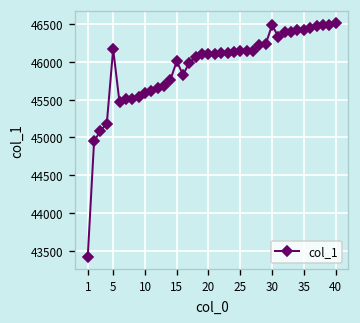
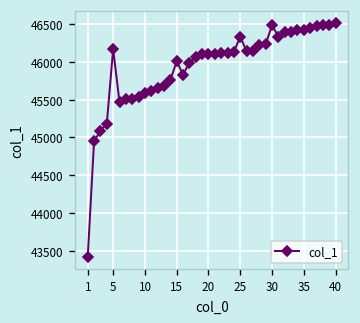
  {
    "1": 43400,
    "5": 46200,
    "10": 45600,
    "15": 46000,
    "20": 46100,
-   "25": 46100,
+   "25": 46300,
    "30": 46500,
    "35": 46400,
    "40": 46500
  }
